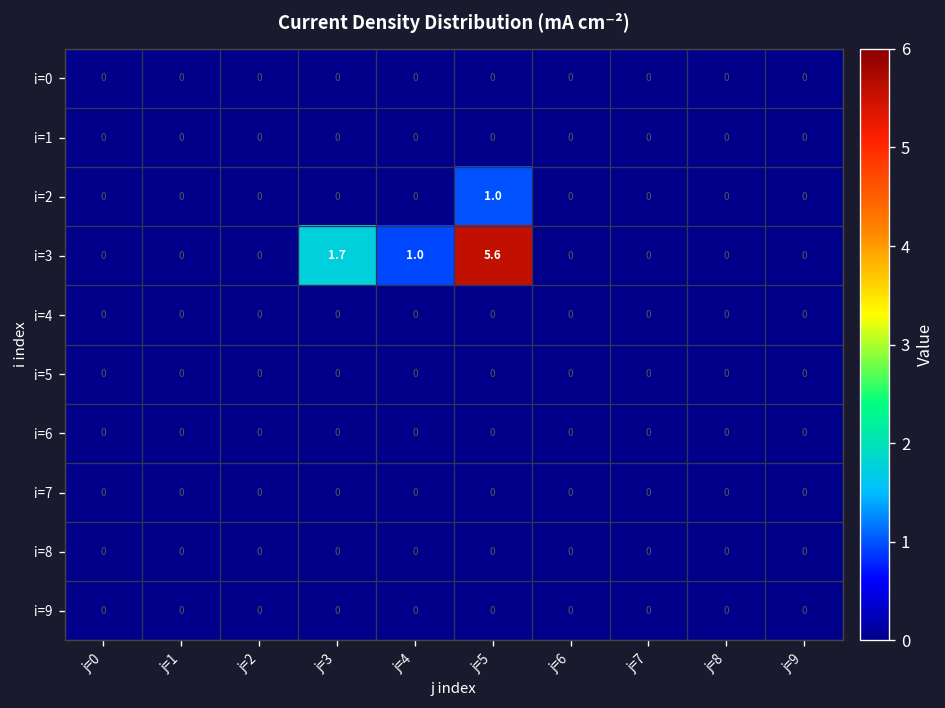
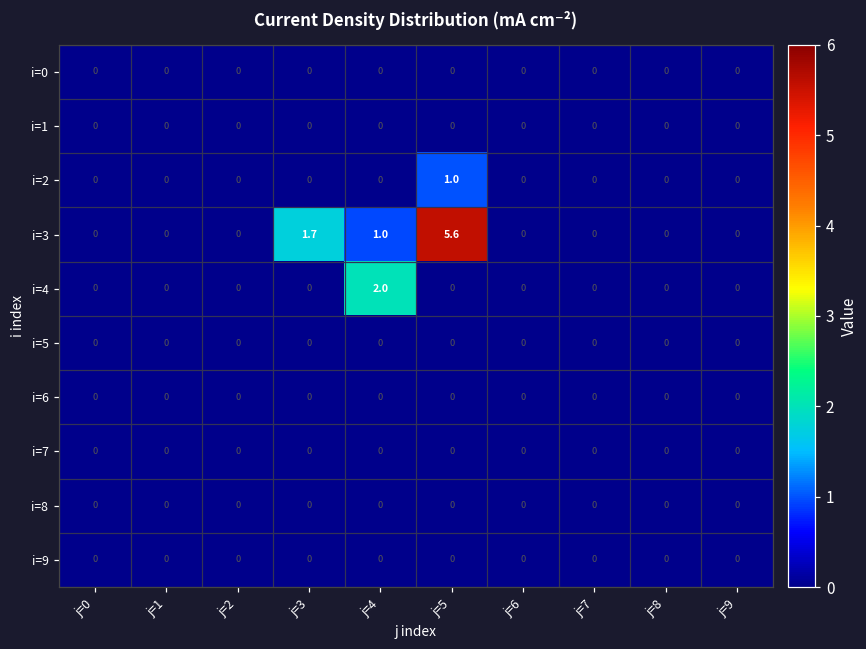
  {
    "i=0": {
      "j=0": 0,
      "j=1": 0,
      "j=2": 0,
      "j=3": 0,
      "j=4": 0,
      "j=5": 0,
      "j=6": 0,
      "j=7": 0,
      "j=8": 0,
      "j=9": 0
    },
    "i=1": {
      "j=0": 0,
      "j=1": 0,
      "j=2": 0,
      "j=3": 0,
      "j=4": 0,
      "j=5": 0,
      "j=6": 0,
      "j=7": 0,
      "j=8": 0,
      "j=9": 0
    },
    "i=2": {
      "j=0": 0,
      "j=1": 0,
      "j=2": 0,
      "j=3": 0,
      "j=4": 0,
      "j=5": 1.0,
      "j=6": 0,
      "j=7": 0,
      "j=8": 0,
      "j=9": 0
    },
    "i=3": {
      "j=0": 0,
      "j=1": 0,
      "j=2": 0,
      "j=3": 1.7,
      "j=4": 1.0,
      "j=5": 5.6,
      "j=6": 0,
      "j=7": 0,
      "j=8": 0,
      "j=9": 0
    },
    "i=4": {
      "j=0": 0,
      "j=1": 0,
      "j=2": 0,
      "j=3": 0,
-     "j=4": 0,
+     "j=4": 2.0,
      "j=5": 0,
      "j=6": 0,
      "j=7": 0,
      "j=8": 0,
      "j=9": 0
    },
    "i=5": {
      "j=0": 0,
      "j=1": 0,
      "j=2": 0,
      "j=3": 0,
      "j=4": 0,
      "j=5": 0,
      "j=6": 0,
      "j=7": 0,
      "j=8": 0,
      "j=9": 0
    },
    "i=6": {
      "j=0": 0,
      "j=1": 0,
      "j=2": 0,
      "j=3": 0,
      "j=4": 0,
      "j=5": 0,
      "j=6": 0,
      "j=7": 0,
      "j=8": 0,
      "j=9": 0
    },
    "i=7": {
      "j=0": 0,
      "j=1": 0,
      "j=2": 0,
      "j=3": 0,
      "j=4": 0,
      "j=5": 0,
      "j=6": 0,
      "j=7": 0,
      "j=8": 0,
      "j=9": 0
    },
    "i=8": {
      "j=0": 0,
      "j=1": 0,
      "j=2": 0,
      "j=3": 0,
      "j=4": 0,
      "j=5": 0,
      "j=6": 0,
      "j=7": 0,
      "j=8": 0,
      "j=9": 0
    },
    "i=9": {
      "j=0": 0,
      "j=1": 0,
      "j=2": 0,
      "j=3": 0,
      "j=4": 0,
      "j=5": 0,
      "j=6": 0,
      "j=7": 0,
      "j=8": 0,
      "j=9": 0
    }
  }
